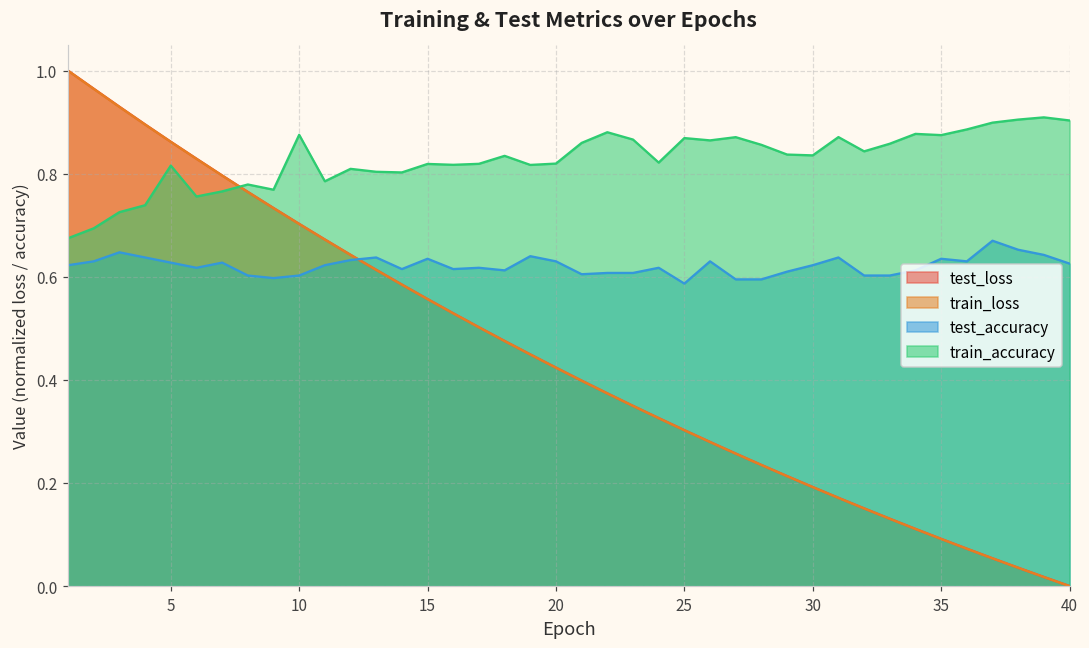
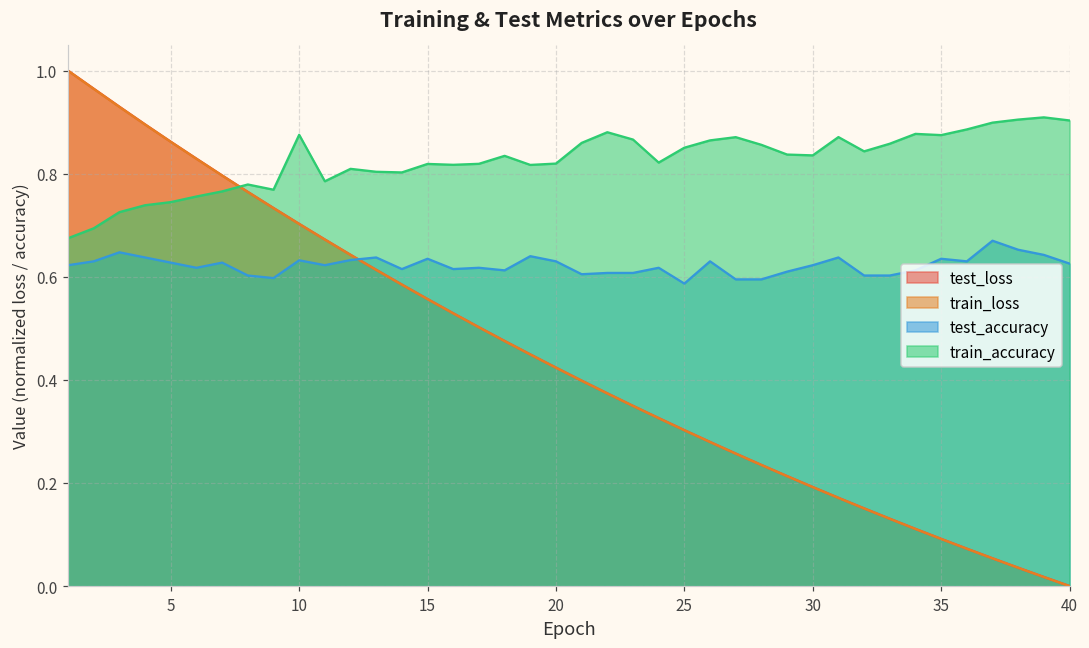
  {
    "test_accuracy": {
      "5": 0.63,
-     "10": 0.60,
+     "10": 0.63,
      "15": 0.64,
      "20": 0.63,
      "25": 0.59,
      "30": 0.62,
      "35": 0.63,
      "40": 0.63
    },
    "train_accuracy": {
-     "5": 0.82,
+     "5": 0.74,
      "10": 0.88,
      "15": 0.82,
      "20": 0.82,
-     "25": 0.87,
+     "25": 0.85,
      "30": 0.84,
      "35": 0.87,
      "40": 0.90
    }
  }
